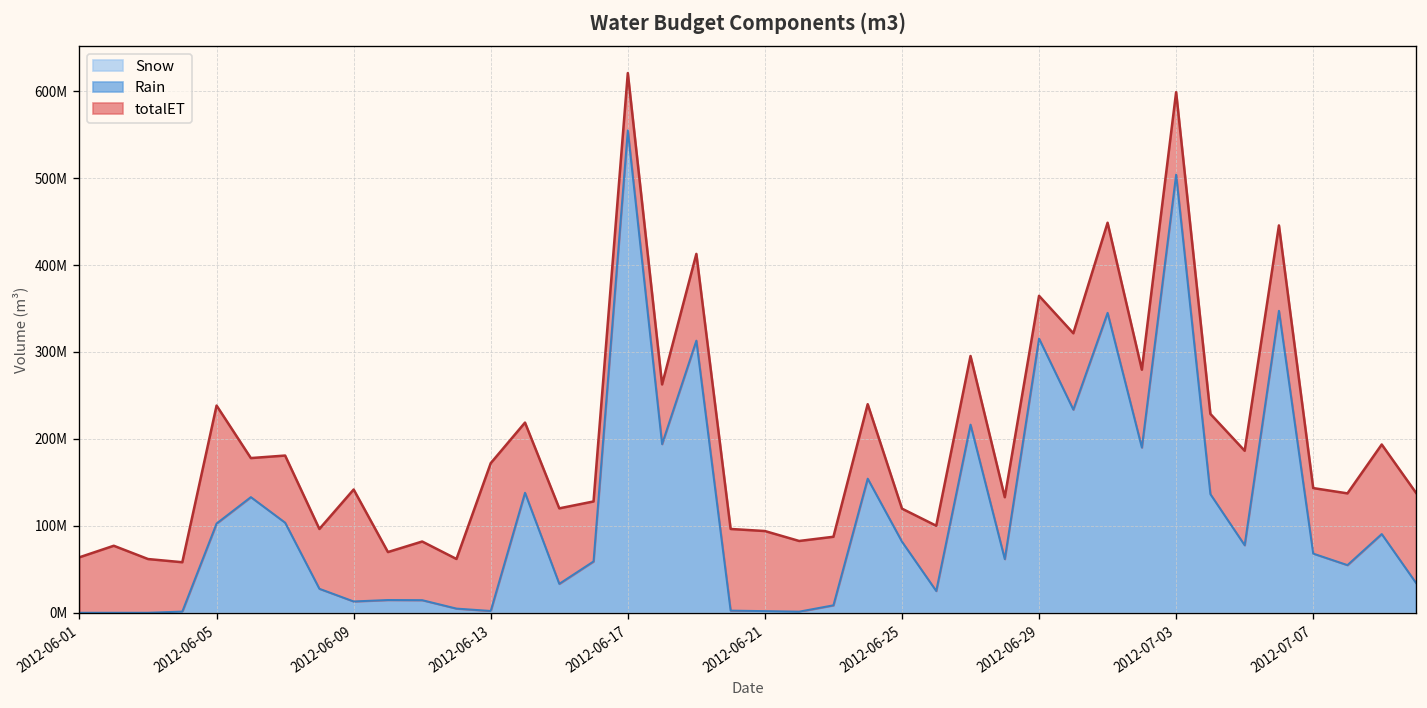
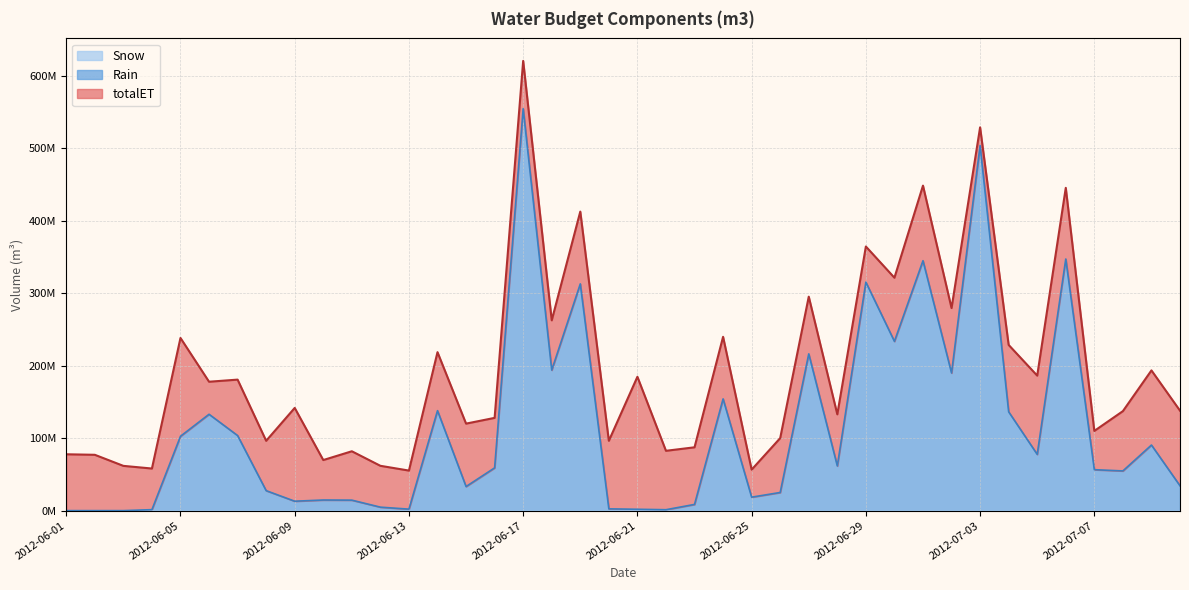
  {
    "Snow": {
      "2012-06-05": 0,
      "2012-06-09": 0,
      "2012-06-17": 0,
      "2012-06-25": 0,
      "2012-06-29": 0,
      "2012-07-03": 0,
      "2012-07-07": 0
    },
    "Rain": {
      "2012-06-05": 100000000,
      "2012-06-09": 10000000,
      "2012-06-17": 550000000,
-     "2012-06-25": 80000000,
+     "2012-06-25": 20000000,
      "2012-06-29": 320000000,
      "2012-07-03": 500000000,
-     "2012-07-07": 70000000
+     "2012-07-07": 60000000
    },
    "totalET": {
-     "2012-06-01": 60000000,
+     "2012-06-01": 80000000,
      "2012-06-05": 140000000,
      "2012-06-09": 130000000,
-     "2012-06-13": 170000000,
+     "2012-06-13": 50000000,
      "2012-06-17": 70000000,
-     "2012-06-21": 90000000,
+     "2012-06-21": 180000000,
      "2012-06-25": 40000000,
      "2012-06-29": 50000000,
-     "2012-07-03": 90000000,
-     "2012-07-07": 80000000
+     "2012-07-03": 30000000,
+     "2012-07-07": 50000000
    }
  }
